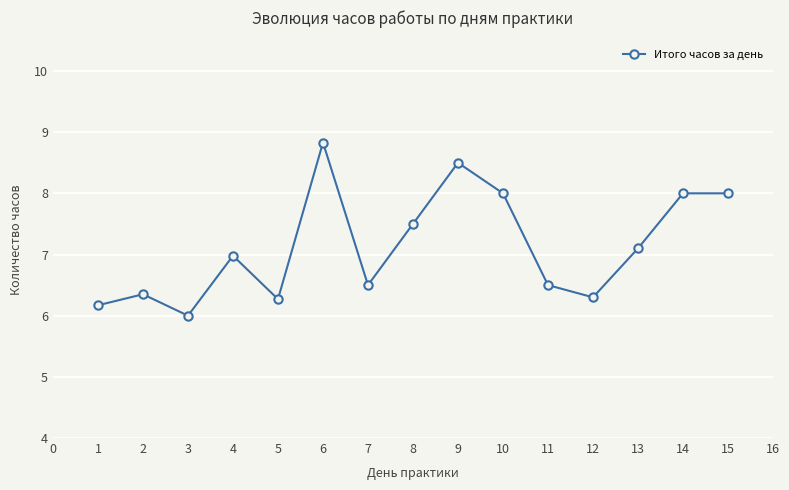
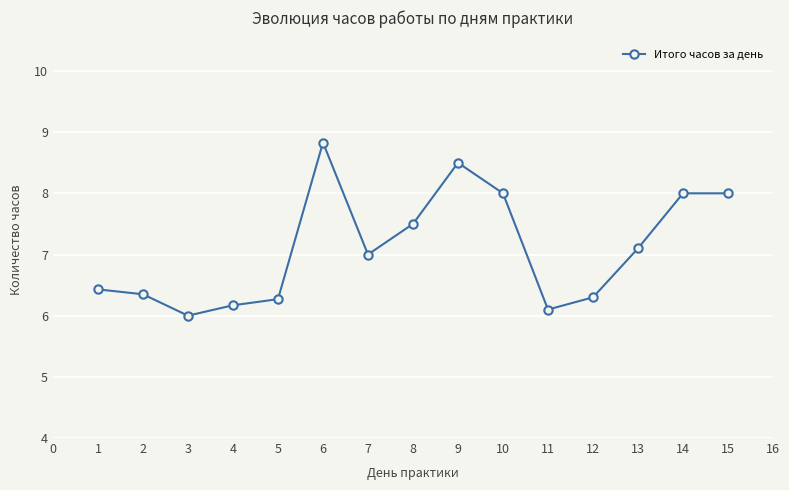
  {
-   "1": 6.2,
+   "1": 6.4,
    "2": 6.4,
    "3": 6.0,
-   "4": 7.0,
+   "4": 6.2,
    "5": 6.3,
    "6": 8.8,
-   "7": 6.5,
+   "7": 7.0,
    "8": 7.5,
    "9": 8.5,
    "10": 8.0,
-   "11": 6.5,
+   "11": 6.1,
    "12": 6.3,
    "13": 7.1,
    "14": 8.0,
    "15": 8.0
  }
